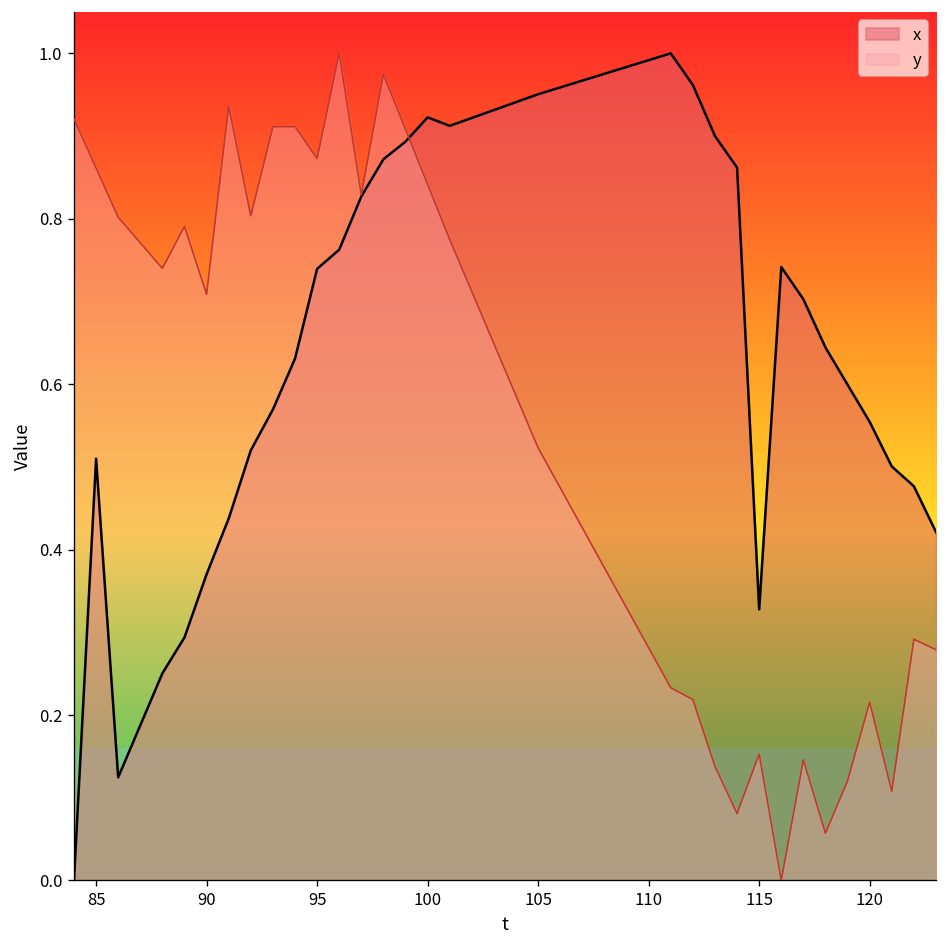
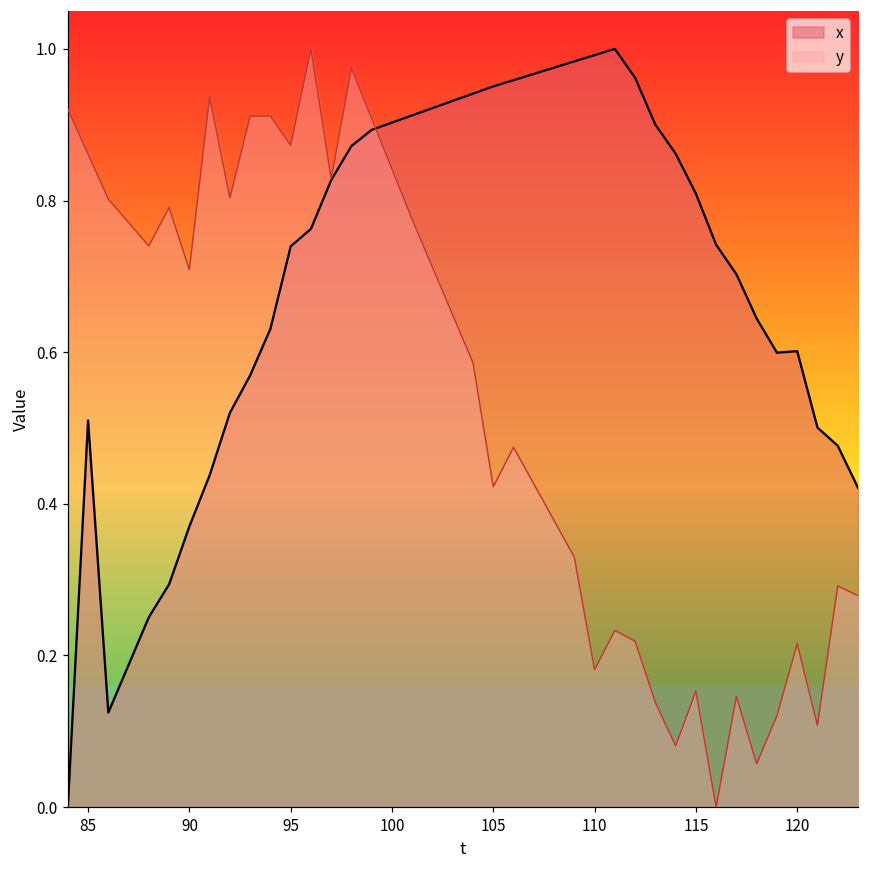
  {
    "x": {
      "85": 0.51,
      "90": 0.37,
      "95": 0.74,
-     "100": 0.92,
+     "100": 0.90,
      "105": 0.95,
      "110": 0.99,
-     "115": 0.33,
-     "120": 0.55
+     "115": 0.81,
+     "120": 0.60
    },
    "y": {
      "85": 0.86,
      "90": 0.71,
      "95": 0.87,
      "100": 0.84,
-     "105": 0.52,
-     "110": 0.28,
+     "105": 0.42,
+     "110": 0.18,
      "115": 0.15,
      "120": 0.22
    }
  }
